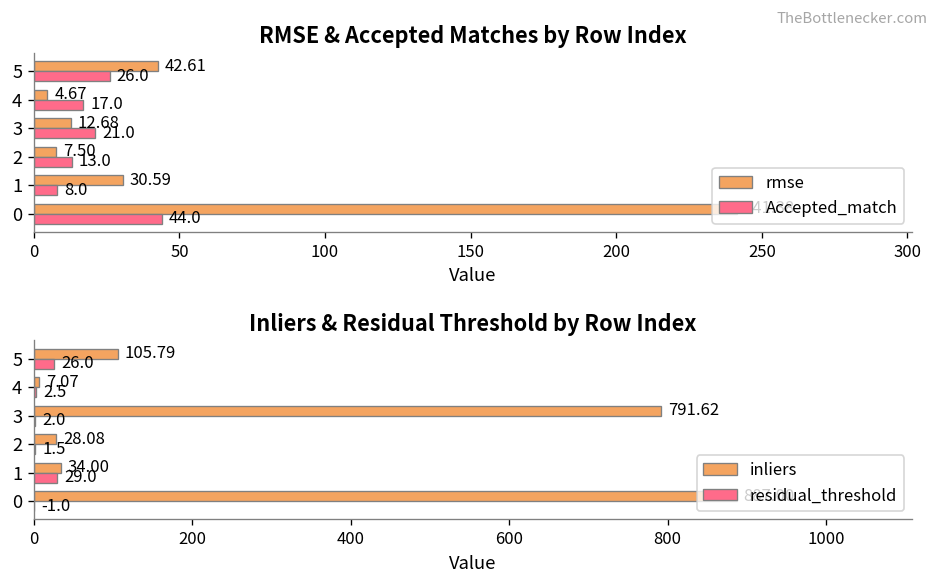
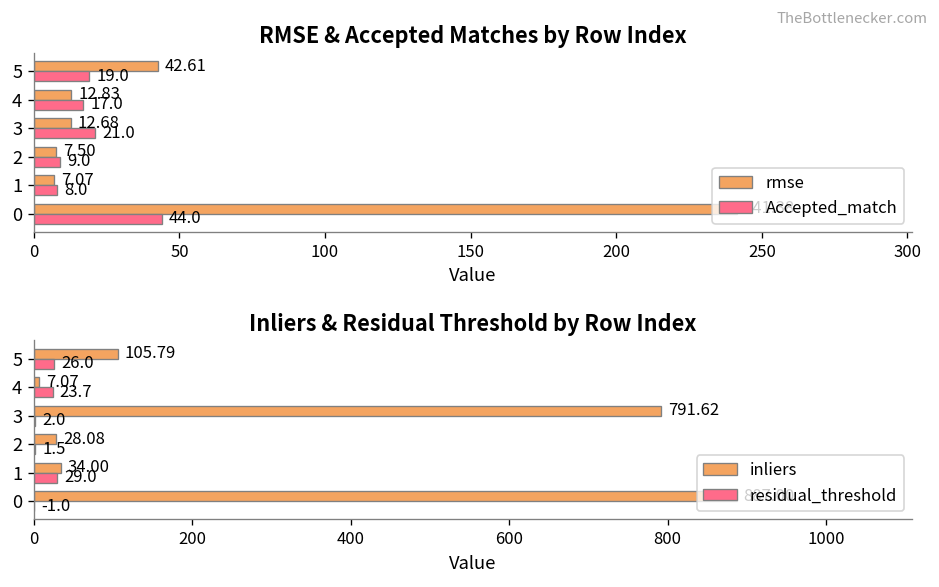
  {
    "RMSE & Accepted Matches by Row Index": {
      "rmse": {
        "5": 42.61,
-       "4": 4.67,
-       "1": 30.59
+       "4": 12.83,
+       "1": 7.07
      },
      "Accepted_match": {
-       "5": 26.0,
+       "5": 19.0,
        "4": 17.0,
-       "2": 13.0,
+       "2": 9.0,
        "1": 8.0,
        "0": 44.0
      }
    },
    "Inliers & Residual Threshold by Row Index": {
      "inliers": {
        "5": 105.79,
        "3": 791.62,
        "2": 28.08
      },
      "residual_threshold": {
        "5": 26.0,
-       "4": 2.5,
+       "4": 23.7,
        "3": 2.0,
        "2": 1.5
      }
    }
  }
